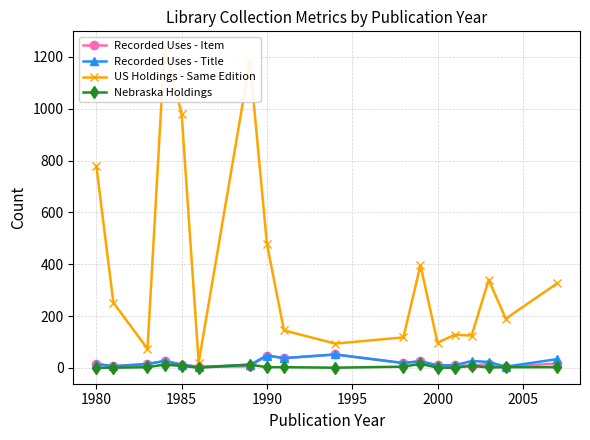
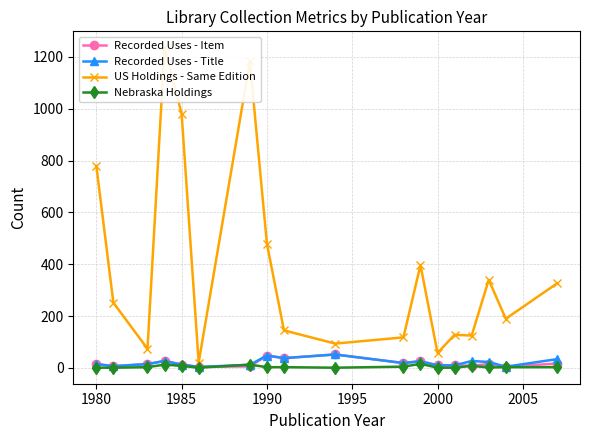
  {
    "US Holdings - Same Edition": {
      "1980": 780,
      "1985": 980,
      "1990": 480,
-     "2000": 100
+     "2000": 60
    },
    "Nebraska Holdings": {
      "1980": 0,
      "1990": 0
    }
  }
